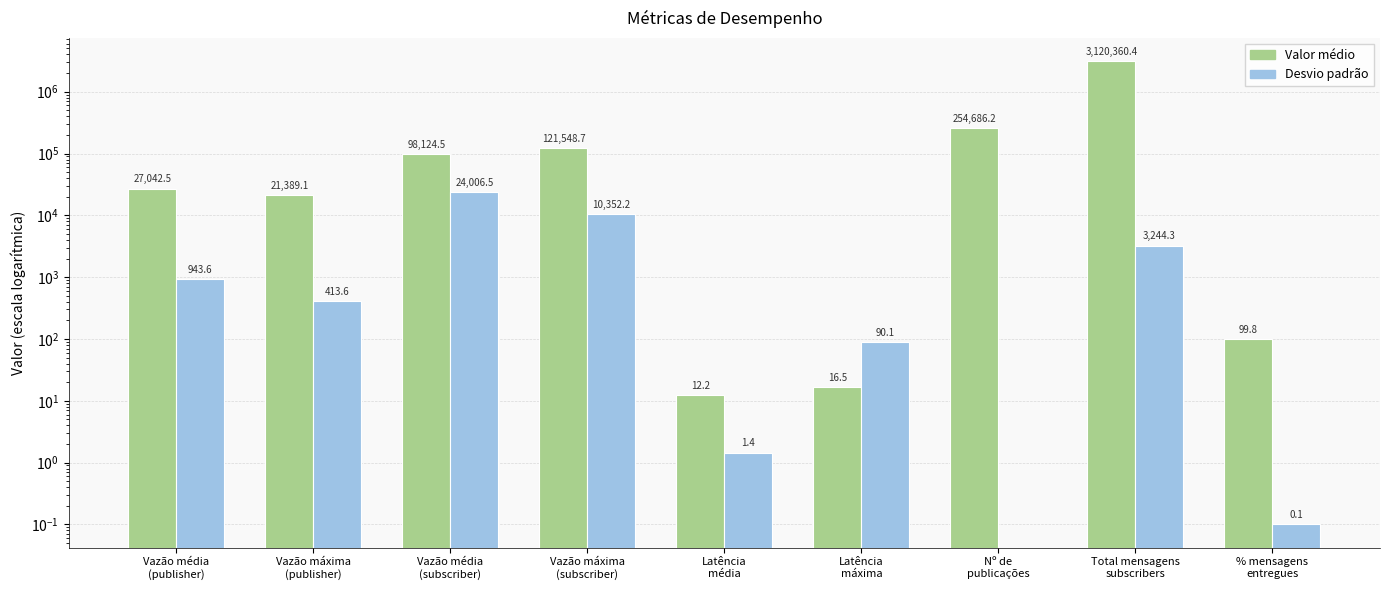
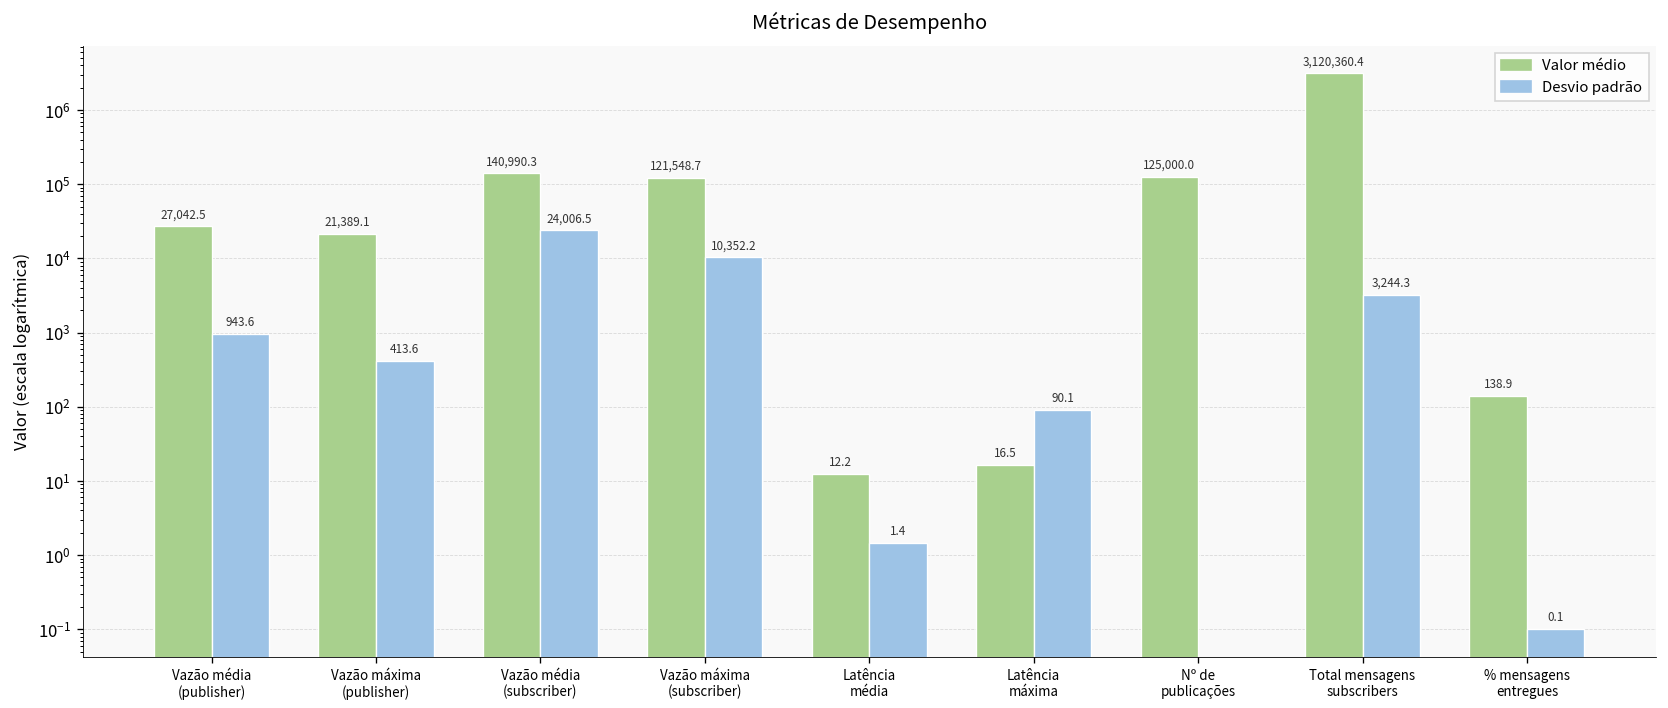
  {
    "Valor médio": {
      "Vazão média (publisher)": "27,042.5",
      "Vazão máxima (publisher)": "21,389.1",
-     "Vazão média (subscriber)": "98,124.5",
+     "Vazão média (subscriber)": "140,990.3",
      "Vazão máxima (subscriber)": "121,548.7",
      "Latência média": "12.2",
      "Latência máxima": "16.5",
-     "Nº de publicações": "254,686.2",
+     "Nº de publicações": "125,000.0",
      "Total mensagens subscribers": "3,120,360.4",
-     "% mensagens entregues": "99.8"
+     "% mensagens entregues": "138.9"
    },
    "Desvio padrão": {
      "Vazão média (publisher)": "943.6",
      "Vazão máxima (publisher)": "413.6",
      "Vazão média (subscriber)": "24,006.5",
      "Vazão máxima (subscriber)": "10,352.2",
      "Latência média": "1.4",
      "Latência máxima": "90.1",
      "Total mensagens subscribers": "3,244.3",
      "% mensagens entregues": "0.1"
    }
  }
